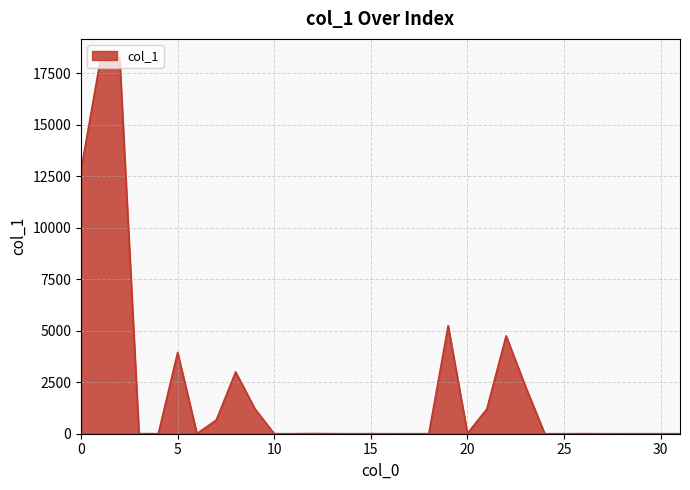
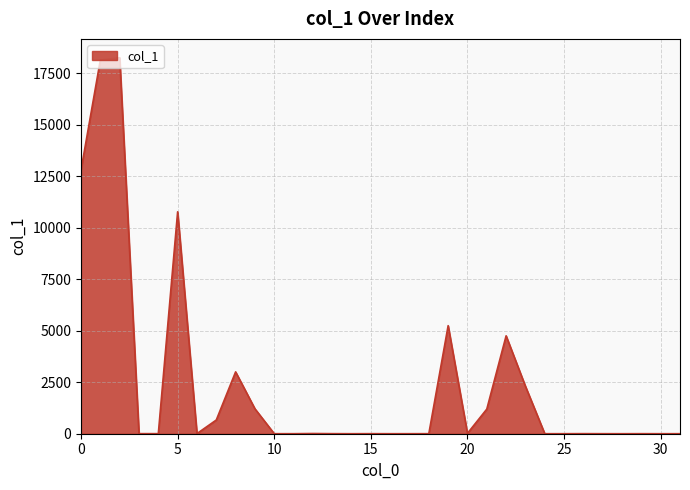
  {
    "0": 12800,
-   "5": 4000,
+   "5": 10800,
    "10": 0,
    "15": 0,
    "20": 0,
    "25": 0,
    "30": 0
  }
